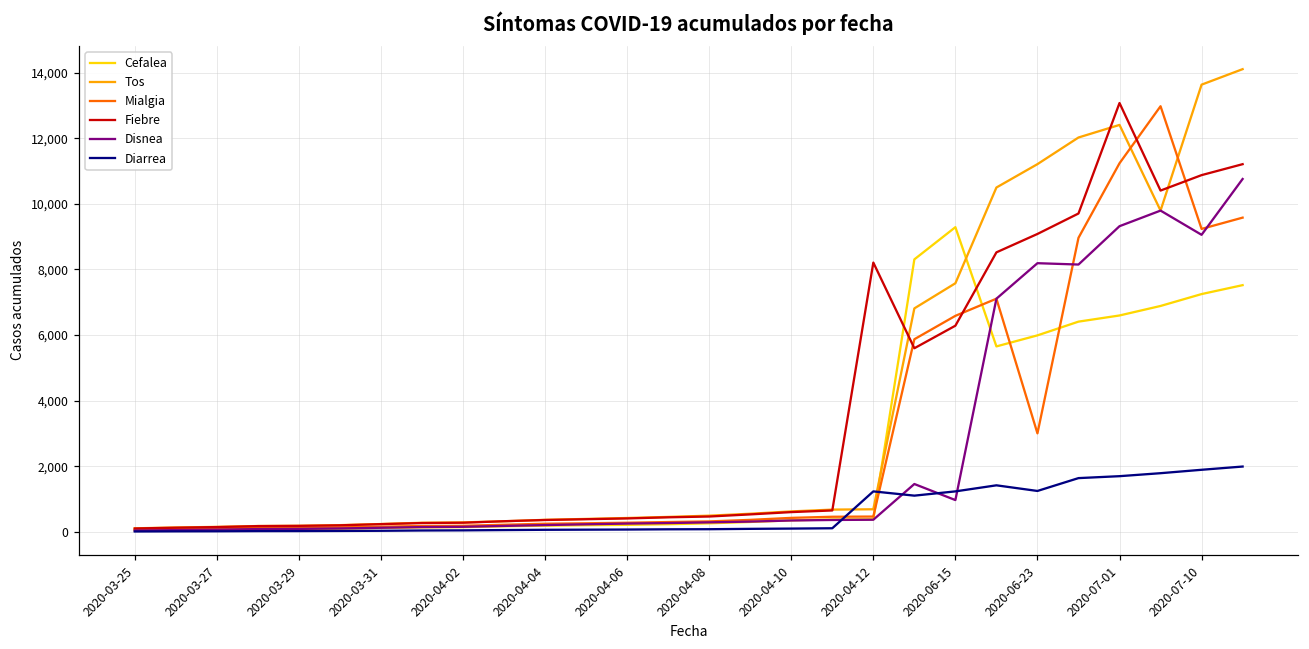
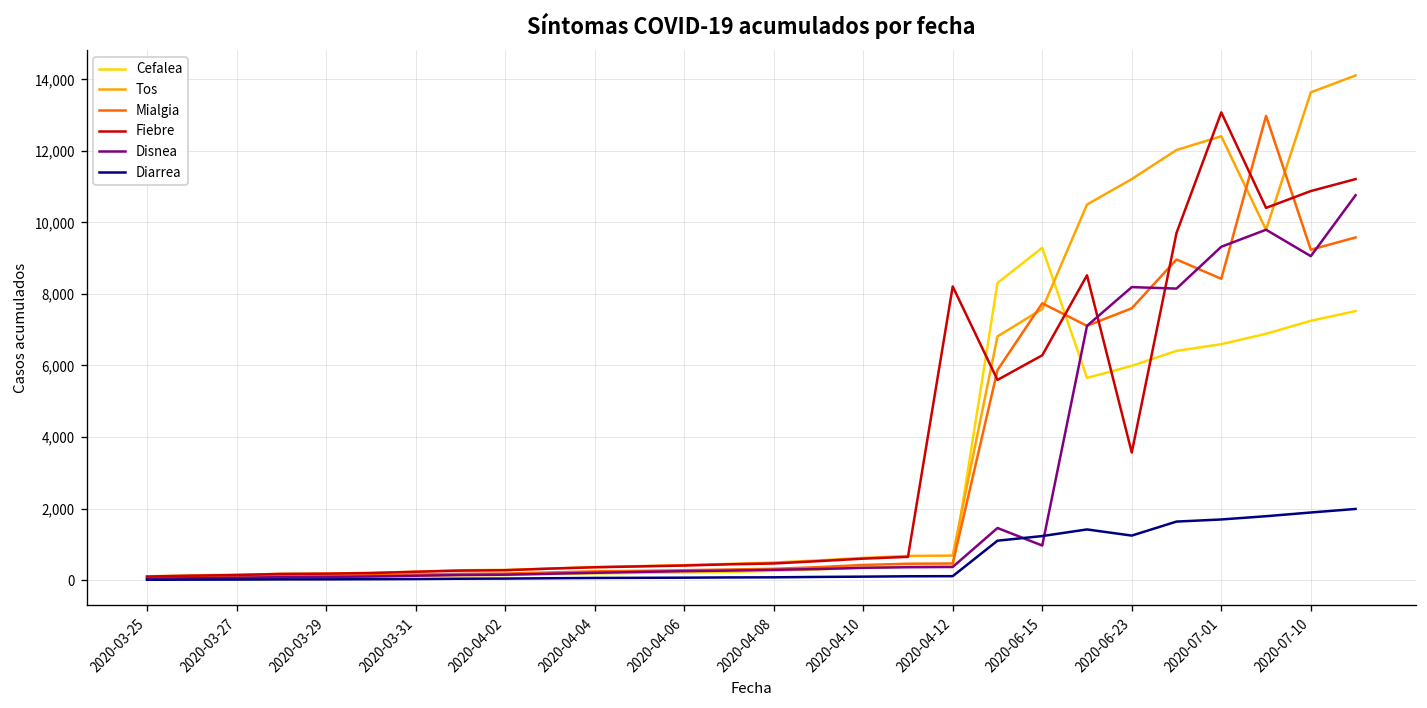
  {
    "Mialgia": {
-     "2020-06-15": "6,600",
-     "2020-06-23": "3,000",
-     "2020-07-01": "11,200",
+     "2020-06-15": "7,700",
+     "2020-06-23": "7,600",
+     "2020-07-01": "8,400",
      "2020-07-10": "9,200"
    },
    "Fiebre": {
      "2020-04-12": "8,200",
      "2020-06-15": "6,300",
-     "2020-06-23": "9,100",
+     "2020-06-23": "3,600",
      "2020-07-01": "13,100",
      "2020-07-10": "10,900"
    },
    "Disnea": {
      "2020-06-15": "1,000",
      "2020-06-23": "8,200",
      "2020-07-01": "9,300",
      "2020-07-10": "9,100"
    },
    "Diarrea": {
      "2020-03-31": "0",
      "2020-04-02": "0",
      "2020-04-04": "100",
      "2020-04-06": "100",
      "2020-04-08": "100",
      "2020-04-10": "100",
-     "2020-04-12": "1,200",
+     "2020-04-12": "100",
      "2020-06-15": "1,200",
      "2020-06-23": "1,200",
      "2020-07-01": "1,700",
      "2020-07-10": "1,900"
    }
  }
